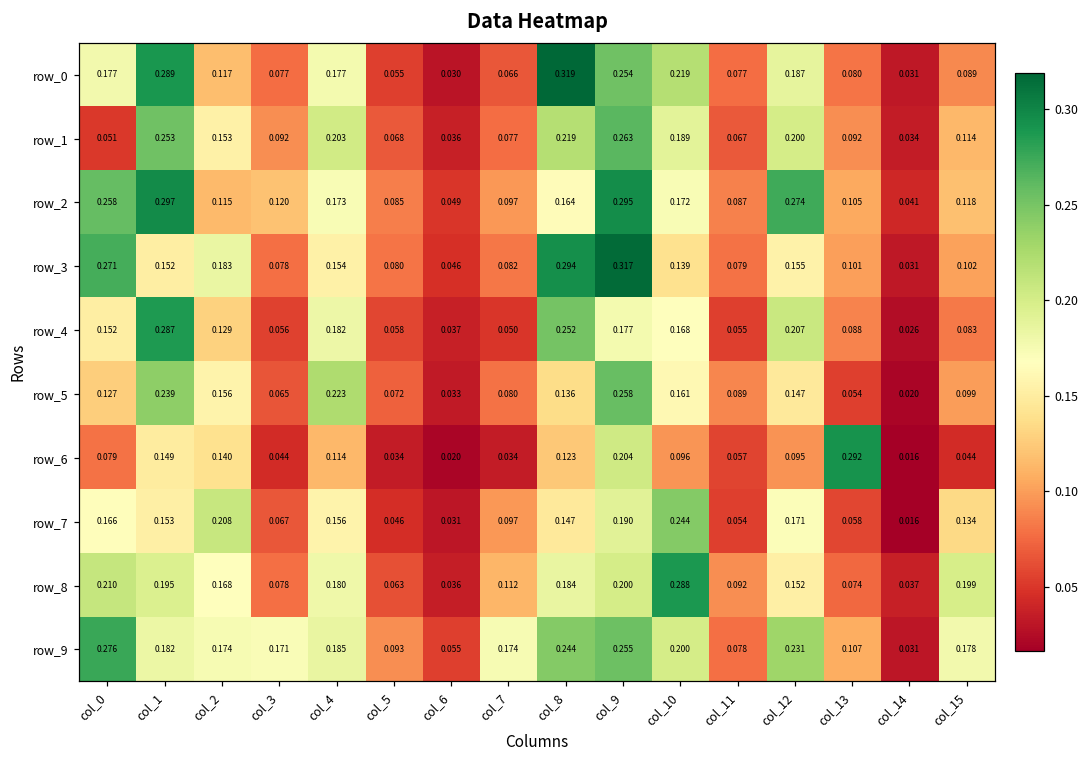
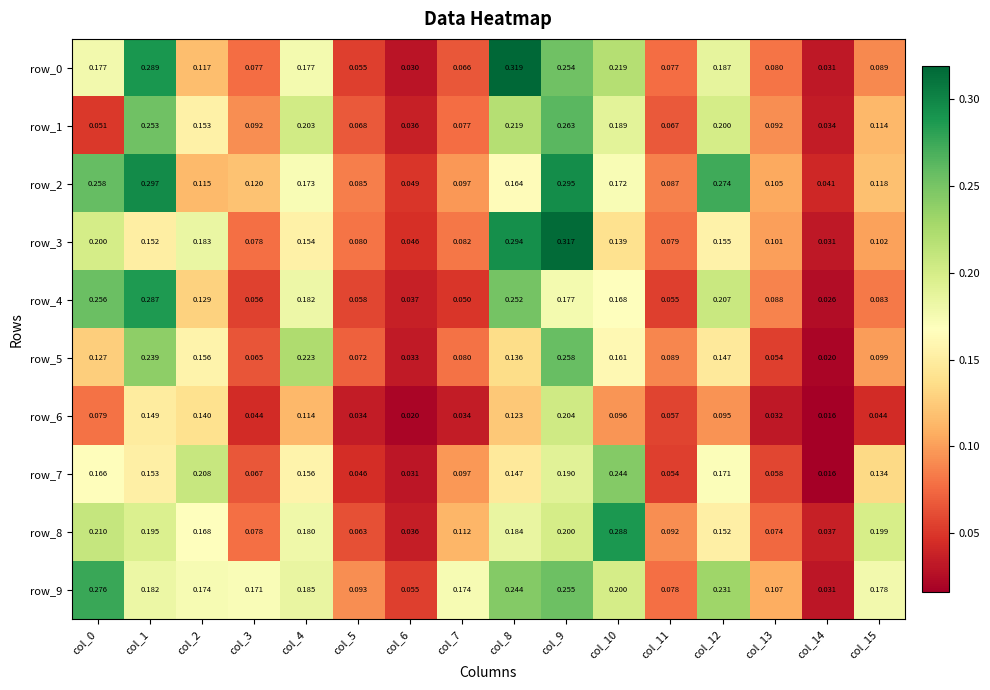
  {
    "row_0": {
      "col_0": 0.177,
      "col_1": 0.289,
      "col_2": 0.117,
      "col_3": 0.077,
      "col_4": 0.177,
      "col_5": 0.055,
      "col_6": 0.030,
      "col_7": 0.066,
      "col_8": 0.319,
      "col_9": 0.254,
      "col_10": 0.219,
      "col_11": 0.077,
      "col_12": 0.187,
      "col_13": 0.080,
      "col_14": 0.031,
      "col_15": 0.089
    },
    "row_1": {
      "col_0": 0.051,
      "col_1": 0.253,
      "col_2": 0.153,
      "col_3": 0.092,
      "col_4": 0.203,
      "col_5": 0.068,
      "col_6": 0.036,
      "col_7": 0.077,
      "col_8": 0.219,
      "col_9": 0.263,
      "col_10": 0.189,
      "col_11": 0.067,
      "col_12": 0.200,
      "col_13": 0.092,
      "col_14": 0.034,
      "col_15": 0.114
    },
    "row_2": {
      "col_0": 0.258,
      "col_1": 0.297,
      "col_2": 0.115,
      "col_3": 0.120,
      "col_4": 0.173,
      "col_5": 0.085,
      "col_6": 0.049,
      "col_7": 0.097,
      "col_8": 0.164,
      "col_9": 0.295,
      "col_10": 0.172,
      "col_11": 0.087,
      "col_12": 0.274,
      "col_13": 0.105,
      "col_14": 0.041,
      "col_15": 0.118
    },
    "row_3": {
-     "col_0": 0.271,
+     "col_0": 0.200,
      "col_1": 0.152,
      "col_2": 0.183,
      "col_3": 0.078,
      "col_4": 0.154,
      "col_5": 0.080,
      "col_6": 0.046,
      "col_7": 0.082,
      "col_8": 0.294,
      "col_9": 0.317,
      "col_10": 0.139,
      "col_11": 0.079,
      "col_12": 0.155,
      "col_13": 0.101,
      "col_14": 0.031,
      "col_15": 0.102
    },
    "row_4": {
-     "col_0": 0.152,
+     "col_0": 0.256,
      "col_1": 0.287,
      "col_2": 0.129,
      "col_3": 0.056,
      "col_4": 0.182,
      "col_5": 0.058,
      "col_6": 0.037,
      "col_7": 0.050,
      "col_8": 0.252,
      "col_9": 0.177,
      "col_10": 0.168,
      "col_11": 0.055,
      "col_12": 0.207,
      "col_13": 0.088,
      "col_14": 0.026,
      "col_15": 0.083
    },
    "row_5": {
      "col_0": 0.127,
      "col_1": 0.239,
      "col_2": 0.156,
      "col_3": 0.065,
      "col_4": 0.223,
      "col_5": 0.072,
      "col_6": 0.033,
      "col_7": 0.080,
      "col_8": 0.136,
      "col_9": 0.258,
      "col_10": 0.161,
      "col_11": 0.089,
      "col_12": 0.147,
      "col_13": 0.054,
      "col_14": 0.020,
      "col_15": 0.099
    },
    "row_6": {
      "col_0": 0.079,
      "col_1": 0.149,
      "col_2": 0.140,
      "col_3": 0.044,
      "col_4": 0.114,
      "col_5": 0.034,
      "col_6": 0.020,
      "col_7": 0.034,
      "col_8": 0.123,
      "col_9": 0.204,
      "col_10": 0.096,
      "col_11": 0.057,
      "col_12": 0.095,
-     "col_13": 0.292,
+     "col_13": 0.032,
      "col_14": 0.016,
      "col_15": 0.044
    },
    "row_7": {
      "col_0": 0.166,
      "col_1": 0.153,
      "col_2": 0.208,
      "col_3": 0.067,
      "col_4": 0.156,
      "col_5": 0.046,
      "col_6": 0.031,
      "col_7": 0.097,
      "col_8": 0.147,
      "col_9": 0.190,
      "col_10": 0.244,
      "col_11": 0.054,
      "col_12": 0.171,
      "col_13": 0.058,
      "col_14": 0.016,
      "col_15": 0.134
    },
    "row_8": {
      "col_0": 0.210,
      "col_1": 0.195,
      "col_2": 0.168,
      "col_3": 0.078,
      "col_4": 0.180,
      "col_5": 0.063,
      "col_6": 0.036,
      "col_7": 0.112,
      "col_8": 0.184,
      "col_9": 0.200,
      "col_10": 0.288,
      "col_11": 0.092,
      "col_12": 0.152,
      "col_13": 0.074,
      "col_14": 0.037,
      "col_15": 0.199
    },
    "row_9": {
      "col_0": 0.276,
      "col_1": 0.182,
      "col_2": 0.174,
      "col_3": 0.171,
      "col_4": 0.185,
      "col_5": 0.093,
      "col_6": 0.055,
      "col_7": 0.174,
      "col_8": 0.244,
      "col_9": 0.255,
      "col_10": 0.200,
      "col_11": 0.078,
      "col_12": 0.231,
      "col_13": 0.107,
      "col_14": 0.031,
      "col_15": 0.178
    }
  }
